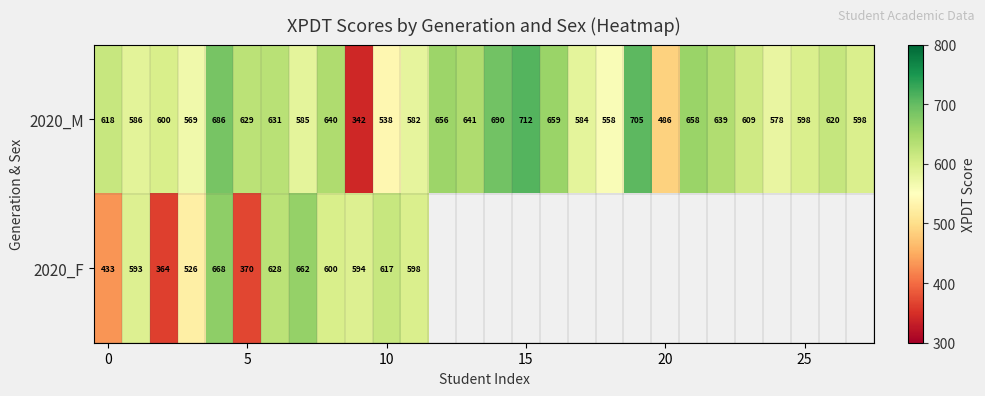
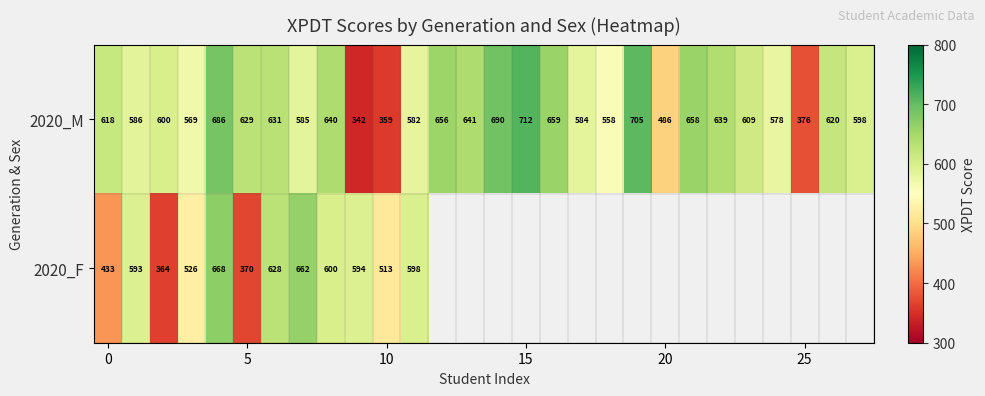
  {
    "2020_M": {
      "0": 618,
      "5": 629,
-     "10": 538,
+     "10": 359,
      "15": 712,
      "20": 486,
-     "25": 598
+     "25": 376
    },
    "2020_F": {
      "0": 433,
      "5": 370,
-     "10": 617
+     "10": 513
    }
  }
